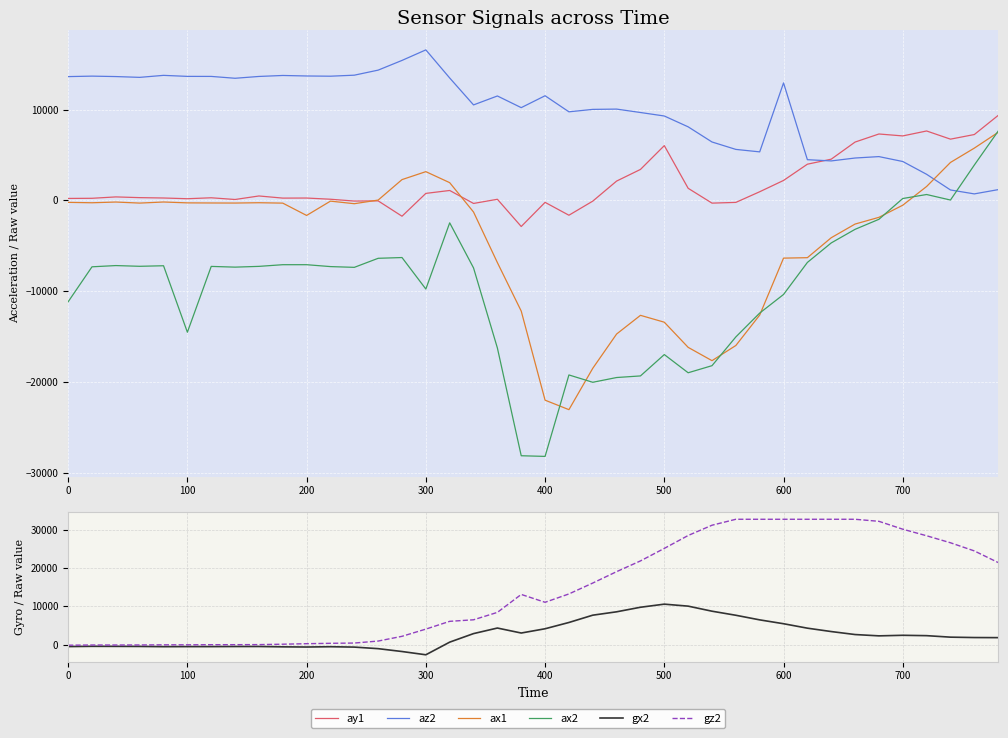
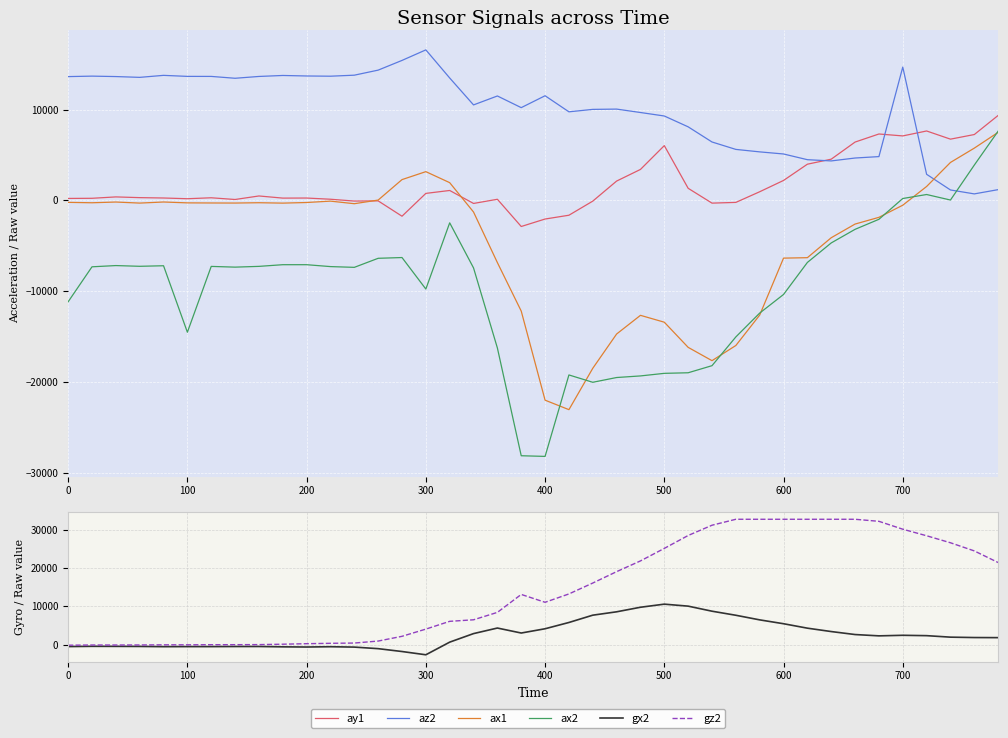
  {
    "Sensor Signals across Time": {
      "ay1": {
        "0": 0,
        "100": 0,
        "200": 0,
        "300": 1000,
-       "400": 0,
+       "400": -2000,
        "500": 6000,
        "600": 2000,
        "700": 7000
      },
      "az2": {
        "0": 14000,
        "100": 14000,
        "200": 14000,
        "300": 17000,
        "400": 12000,
        "500": 9000,
-       "600": 13000,
-       "700": 4000
+       "600": 5000,
+       "700": 15000
      },
      "ax1": {
        "0": 0,
        "100": 0,
-       "200": -2000,
+       "200": 0,
        "300": 3000,
        "400": -22000,
        "500": -13000,
        "600": -6000,
        "700": -1000
      },
      "ax2": {
        "0": -11000,
        "100": -15000,
        "200": -7000,
        "300": -10000,
        "400": -28000,
-       "500": -17000,
+       "500": -19000,
        "600": -10000,
        "700": 0
      }
    }
  }
